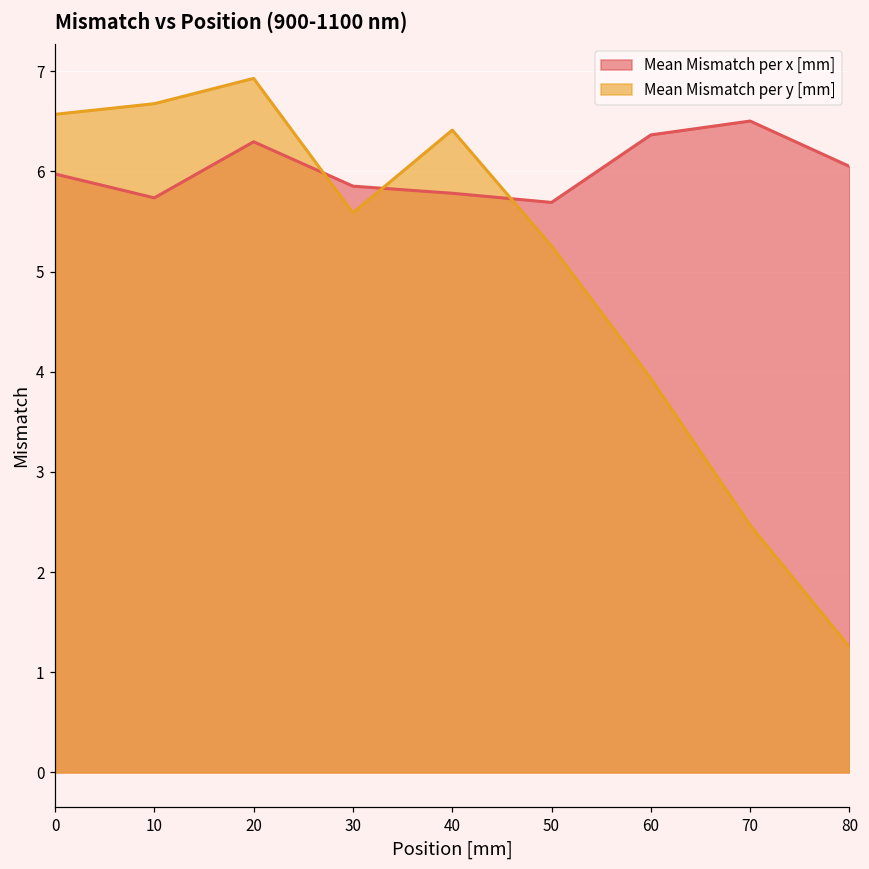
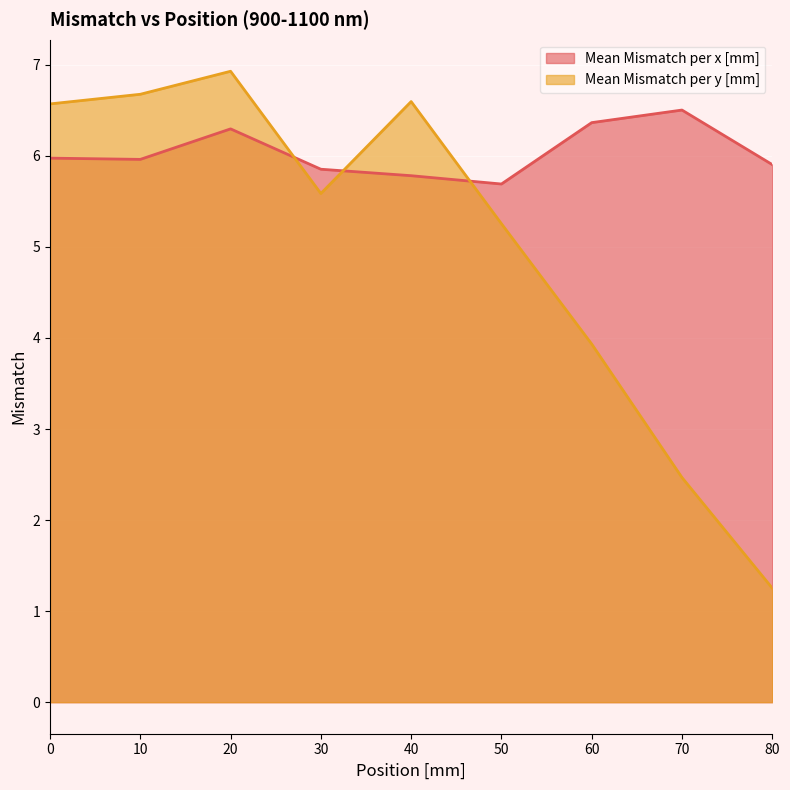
  {
    "Mean Mismatch per x [mm]": {
      "0": 6.0,
-     "10": 5.7,
+     "10": 6.0,
      "20": 6.3,
      "30": 5.9,
      "40": 5.8,
      "50": 5.7,
      "60": 6.4,
      "70": 6.5,
-     "80": 6.1
+     "80": 5.9
    },
    "Mean Mismatch per y [mm]": {
      "0": 6.6,
      "10": 6.7,
      "20": 6.9,
      "30": 5.6,
-     "40": 6.4,
+     "40": 6.6,
      "50": 5.3,
      "60": 3.9,
      "70": 2.5,
      "80": 1.3
    }
  }
